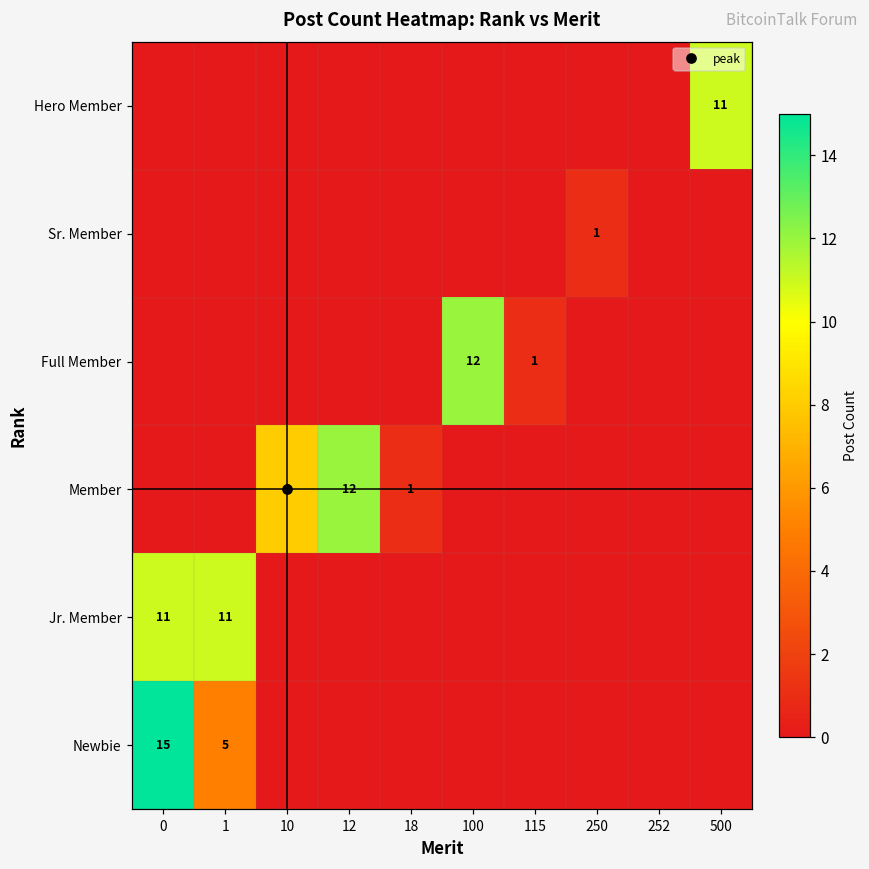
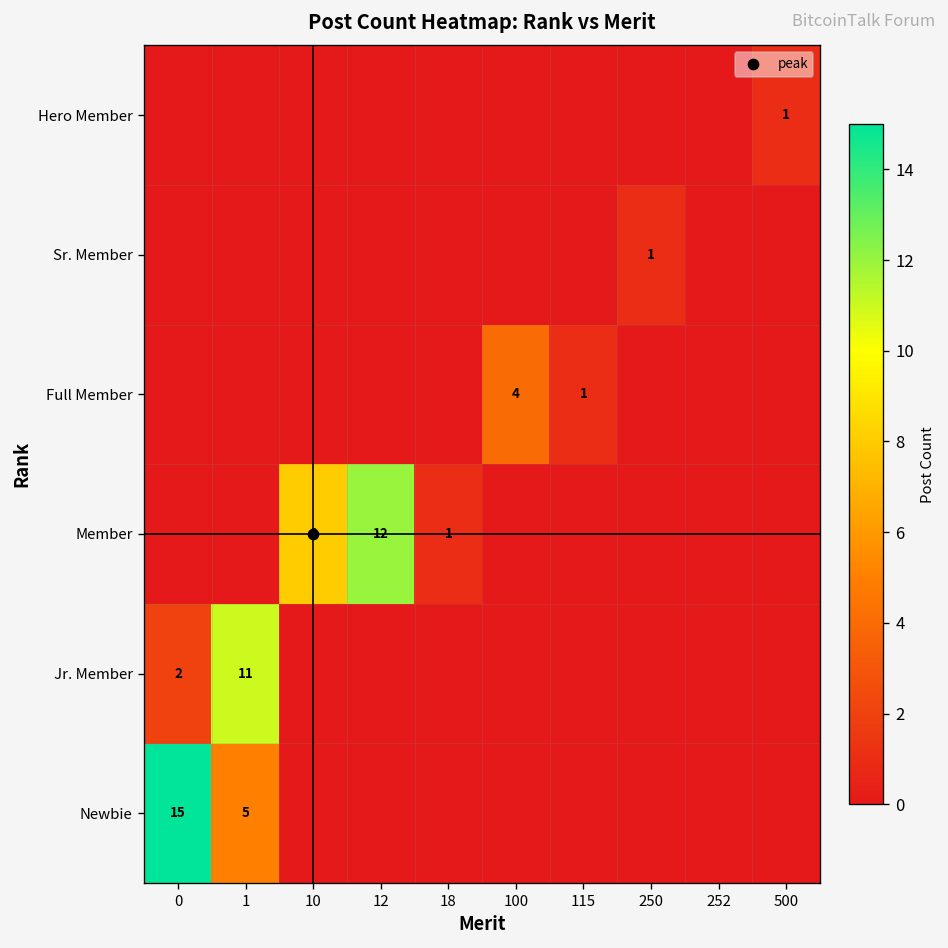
  {
    "Hero Member": {
-     "500": 11
+     "500": 1
    },
    "Sr. Member": {
      "250": 1
    },
    "Full Member": {
-     "100": 12,
+     "100": 4,
      "115": 1
    },
    "Member": {
      "12": 12,
      "18": 1
    },
    "Jr. Member": {
-     "0": 11,
+     "0": 2,
      "1": 11
    },
    "Newbie": {
      "0": 15,
      "1": 5
    }
  }
